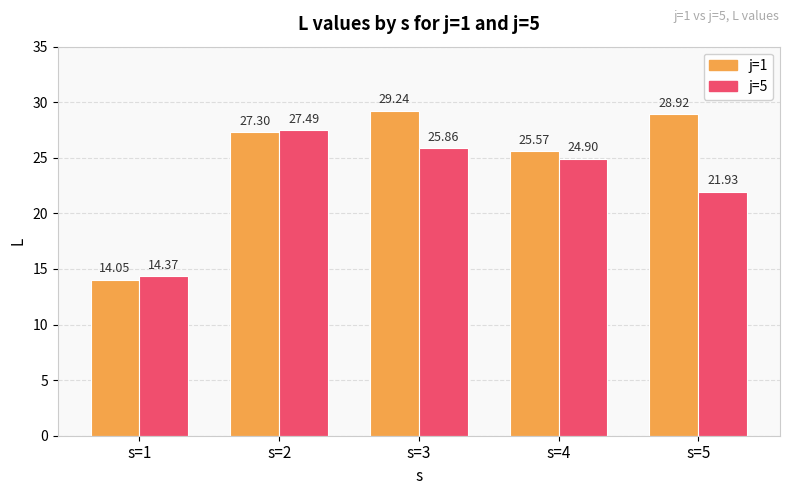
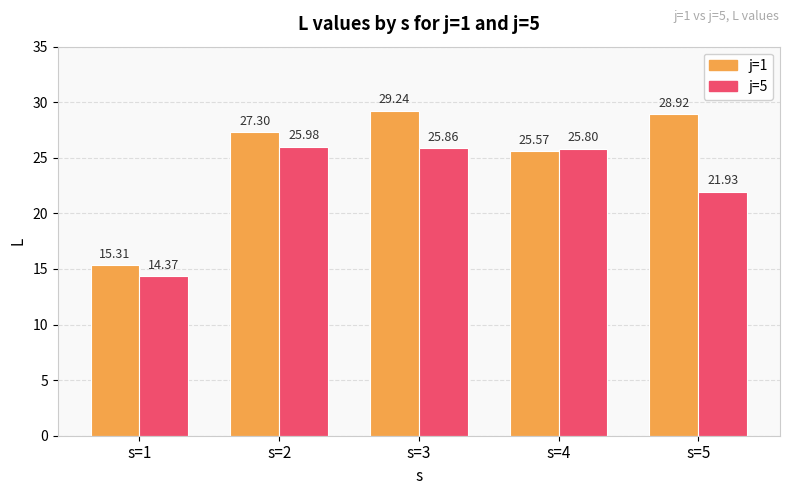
  {
    "j=1": {
-     "s=1": 14.05,
+     "s=1": 15.31,
      "s=2": 27.30,
      "s=3": 29.24,
      "s=4": 25.57,
      "s=5": 28.92
    },
    "j=5": {
      "s=1": 14.37,
-     "s=2": 27.49,
+     "s=2": 25.98,
      "s=3": 25.86,
-     "s=4": 24.90,
+     "s=4": 25.80,
      "s=5": 21.93
    }
  }
